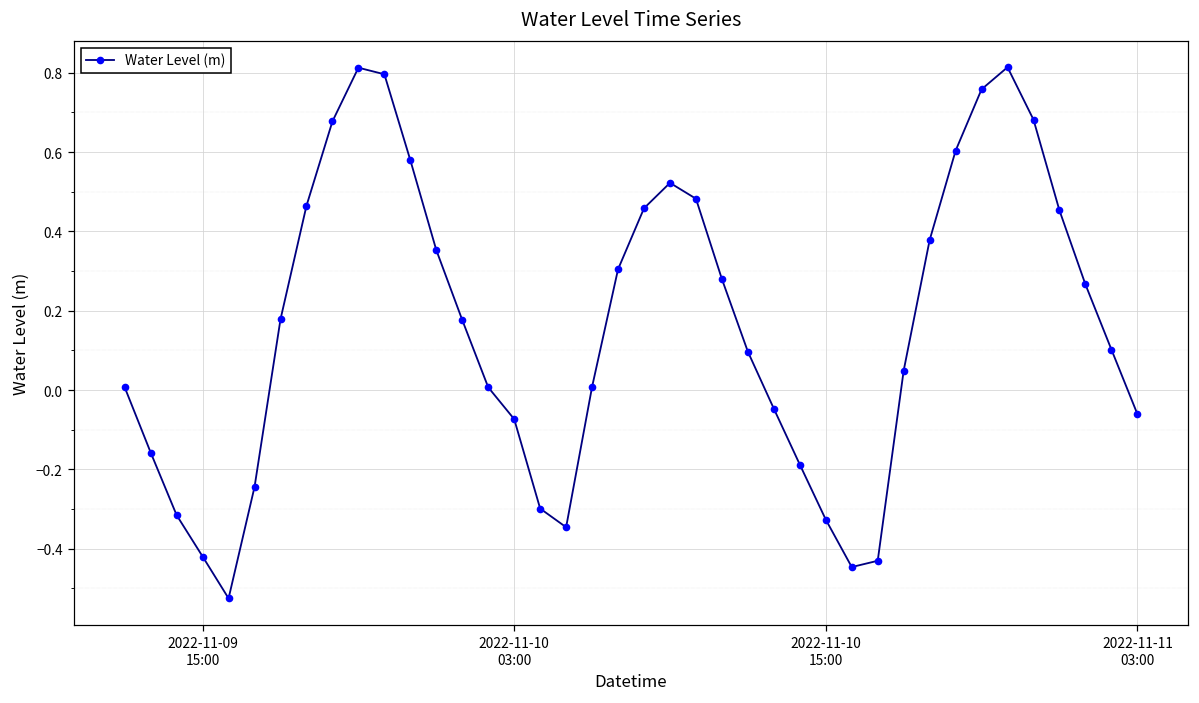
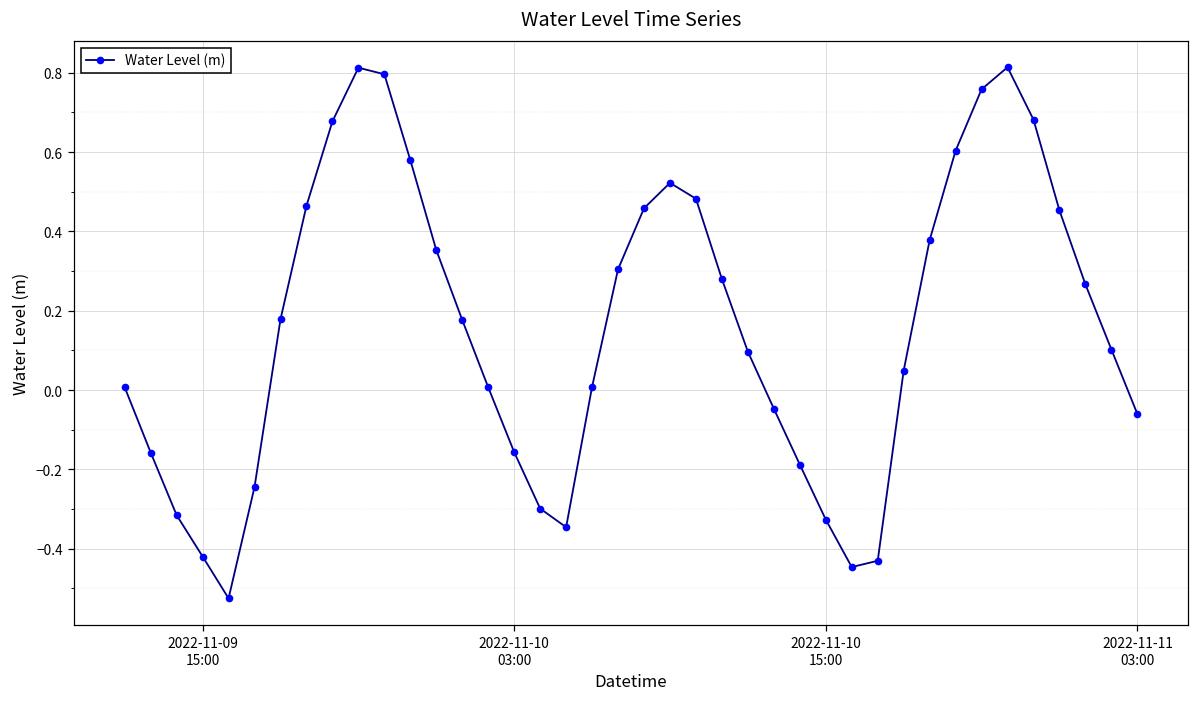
  {
    "2022-11-09 15:00": -0.42,
-   "2022-11-10 03:00": -0.07,
+   "2022-11-10 03:00": -0.16,
    "2022-11-10 15:00": -0.33,
    "2022-11-11 03:00": -0.06
  }
